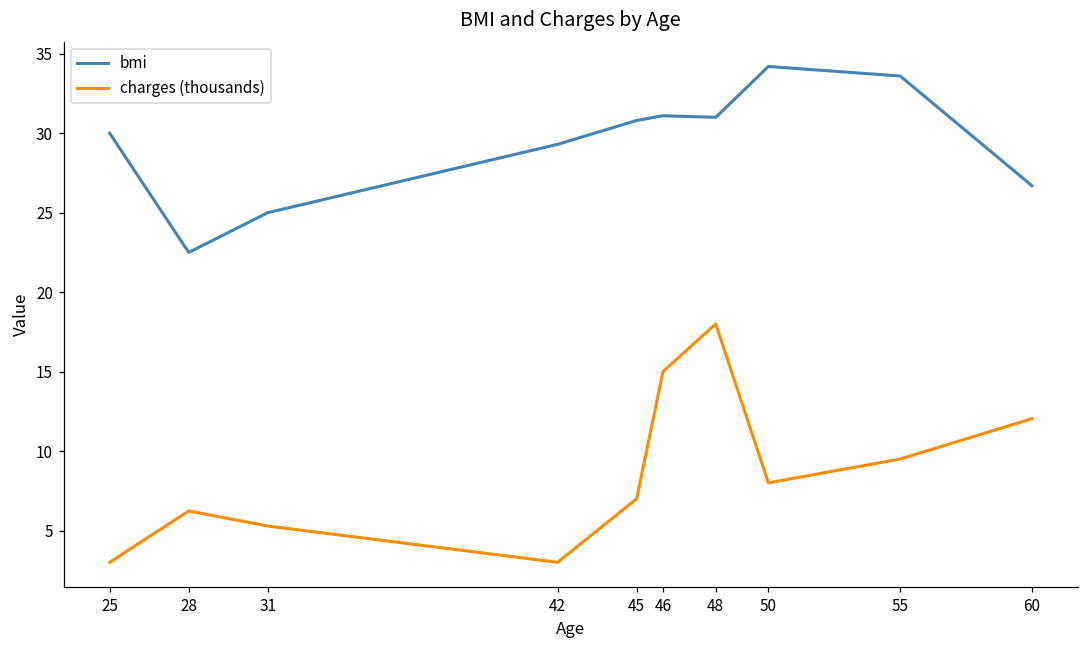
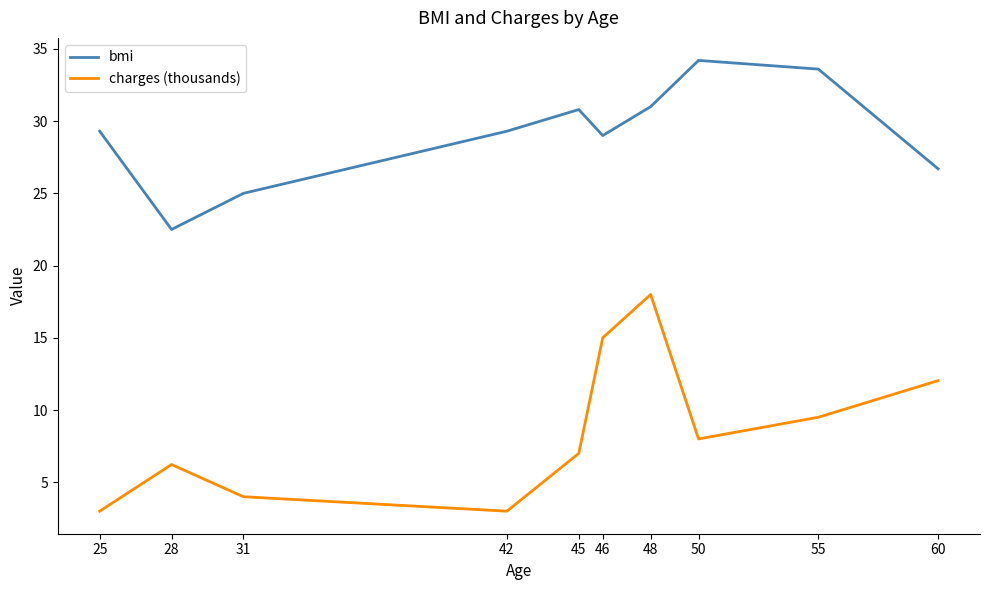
  {
    "bmi": {
-     "25": 30.0,
+     "25": 29.3,
      "28": 22.5,
      "31": 25.0,
      "42": 29.3,
      "45": 30.8,
-     "46": 31.1,
+     "46": 29.0,
      "48": 31.0,
      "50": 34.2,
      "55": 33.6,
      "60": 26.7
    },
    "charges (thousands)": {
      "25": 3.0,
      "28": 6.2,
-     "31": 5.3,
+     "31": 4.0,
      "42": 3.0,
      "45": 7.0,
      "46": 15.0,
      "48": 18.0,
      "50": 8.0,
      "55": 9.5,
      "60": 12.0
    }
  }
